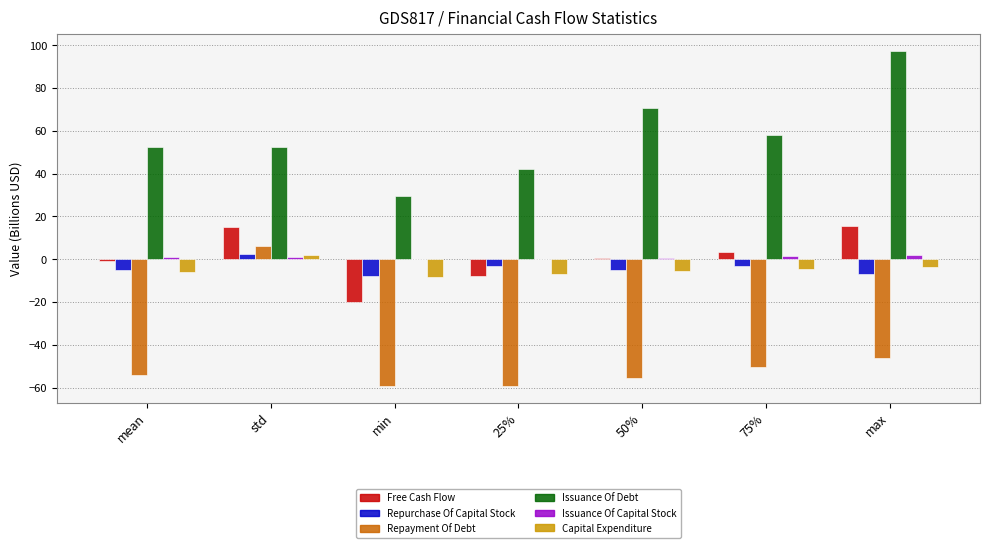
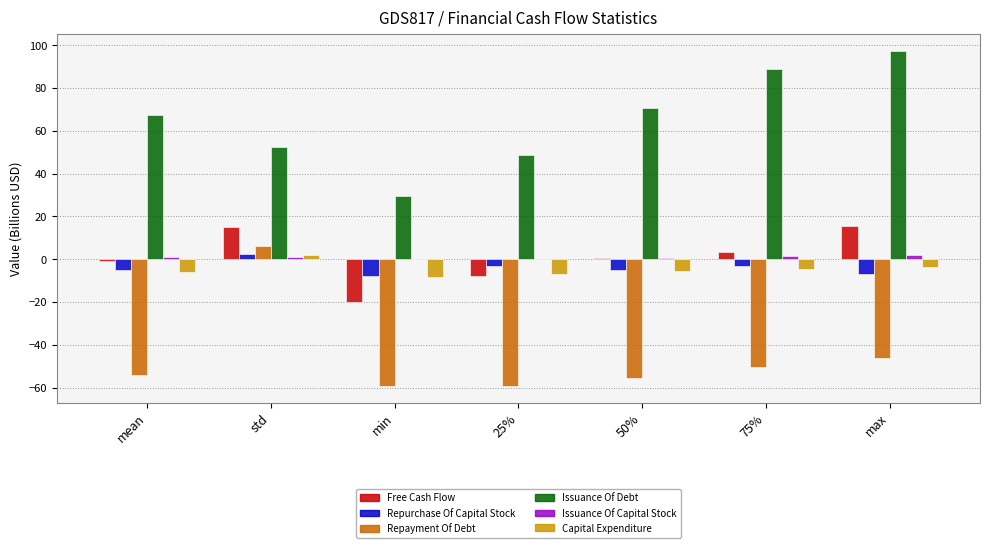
  {
    "Free Cash Flow": {
      "std": 15,
      "min": -20,
      "25%": -8,
      "75%": 3,
      "max": 15
    },
    "Repurchase Of Capital Stock": {
      "mean": -5,
      "std": 3,
      "min": -8,
      "25%": -3,
      "50%": -5,
      "75%": -3,
      "max": -7
    },
    "Issuance Of Debt": {
-     "mean": 53,
+     "mean": 67,
      "std": 52,
      "min": 30,
-     "25%": 42,
+     "25%": 49,
      "50%": 71,
-     "75%": 58,
+     "75%": 89,
      "max": 98
    },
    "Issuance Of Capital Stock": {
      "min": 0,
      "75%": 1,
      "max": 2
    }
  }
